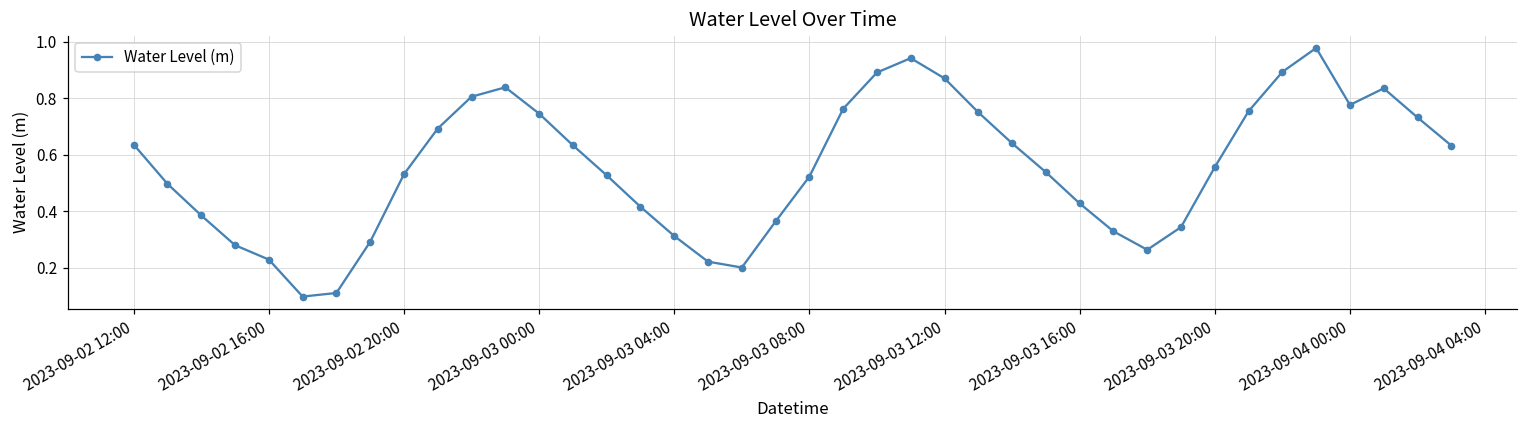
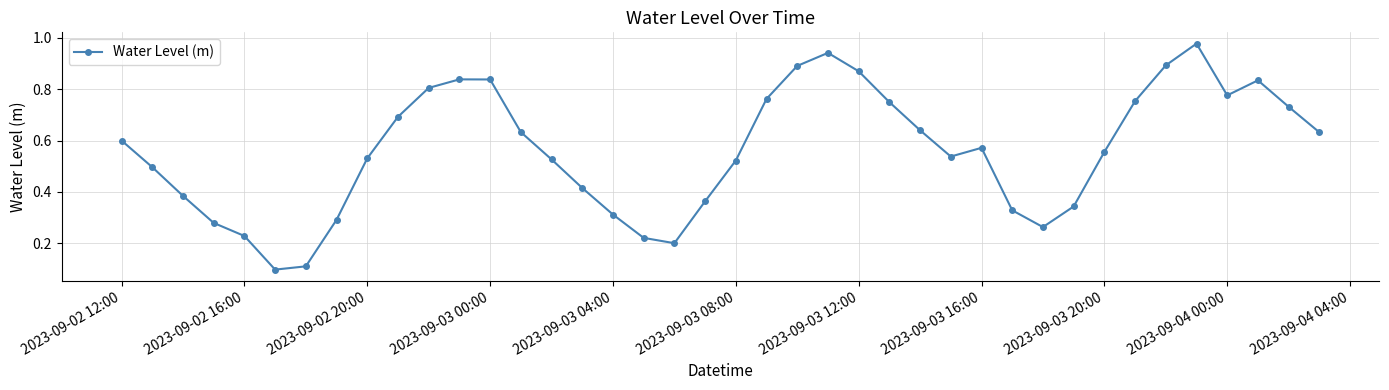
  {
-   "2023-09-02 12:00": 0.64,
+   "2023-09-02 12:00": 0.60,
    "2023-09-02 16:00": 0.23,
    "2023-09-02 20:00": 0.53,
-   "2023-09-03 00:00": 0.74,
+   "2023-09-03 00:00": 0.84,
    "2023-09-03 04:00": 0.31,
    "2023-09-03 08:00": 0.52,
    "2023-09-03 12:00": 0.87,
-   "2023-09-03 16:00": 0.43,
+   "2023-09-03 16:00": 0.57,
    "2023-09-03 20:00": 0.56,
    "2023-09-04 00:00": 0.78
  }
